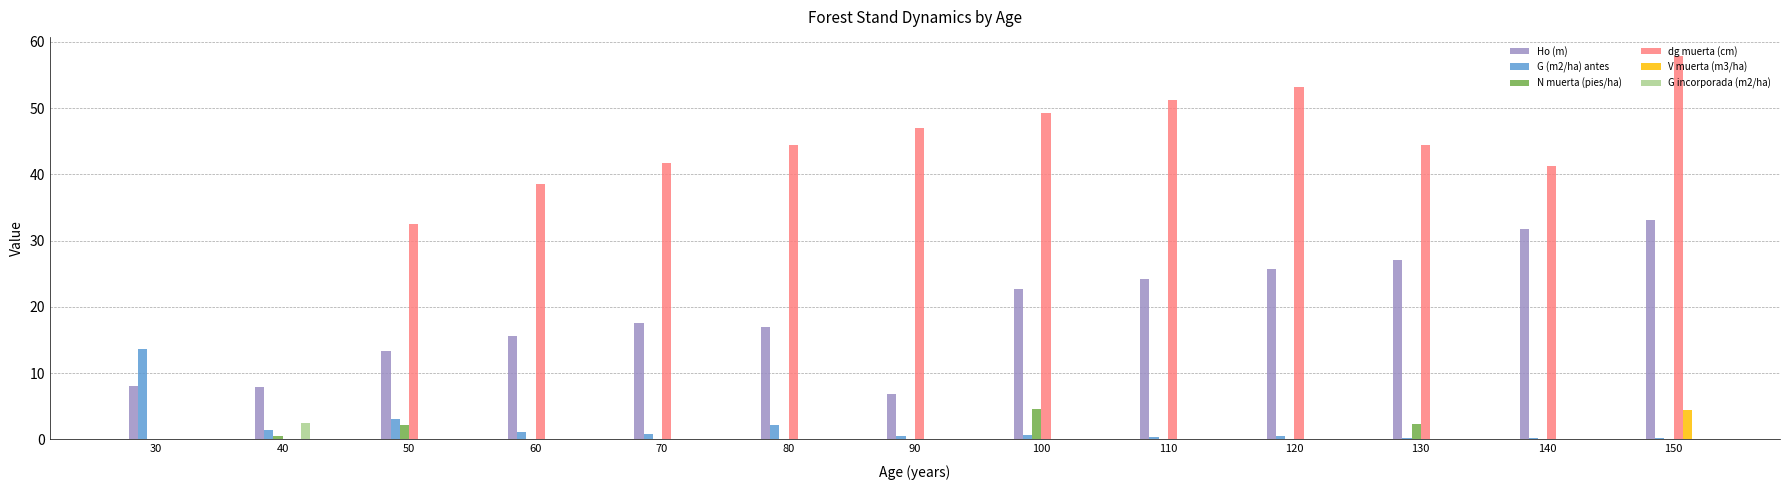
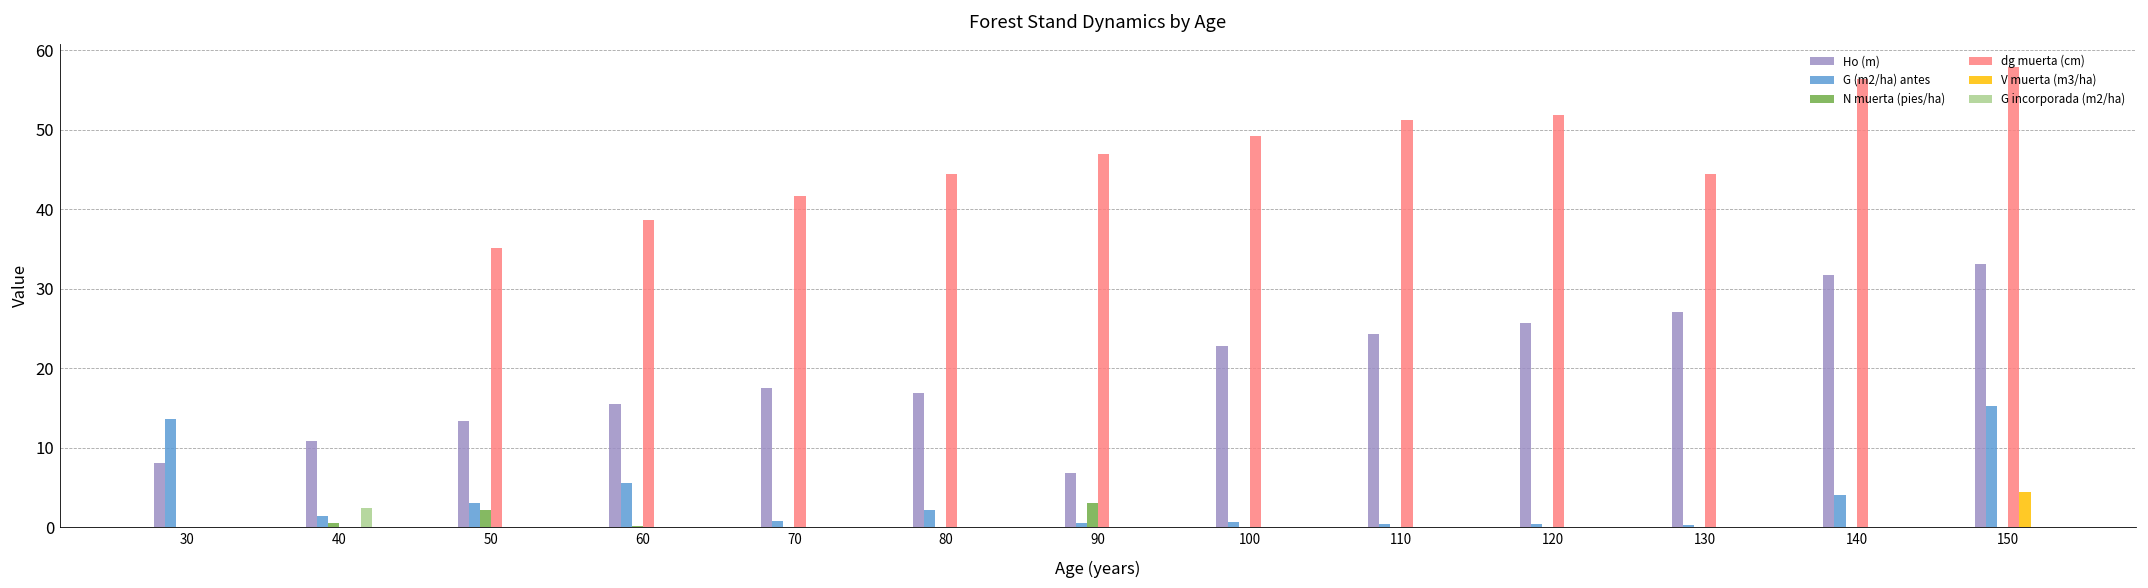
  {
    "Ho (m)": {
      "30": 8,
-     "40": 8,
+     "40": 11,
      "50": 13,
      "60": 16,
      "70": 18,
      "80": 17,
      "90": 7,
      "100": 23,
      "110": 24,
      "120": 26,
      "130": 27,
      "140": 32,
      "150": 33
    },
    "G (m2/ha) antes": {
      "30": 14,
      "40": 1,
      "50": 3,
-     "60": 1,
+     "60": 6,
      "70": 1,
      "80": 2,
      "90": 1,
      "100": 1,
      "110": 0,
      "120": 0,
-     "140": 0,
-     "150": 0
+     "140": 4,
+     "150": 15
    },
    "N muerta (pies/ha)": {
      "30": 0,
      "40": 1,
      "50": 2,
-     "90": 0,
-     "100": 5,
-     "130": 2
+     "90": 3,
+     "100": 0,
+     "130": 0
    },
    "dg muerta (cm)": {
      "30": 0,
      "40": 0,
-     "50": 33,
+     "50": 35,
      "60": 39,
      "70": 42,
      "80": 44,
      "90": 47,
      "100": 49,
      "110": 51,
-     "120": 53,
+     "120": 52,
      "130": 44,
-     "140": 41,
+     "140": 56,
      "150": 58
    },
    "V muerta (m3/ha)": {
      "30": 0,
      "40": 0,
      "150": 4
    },
    "G incorporada (m2/ha)": {
      "30": 0,
      "40": 2,
      "50": 0,
      "60": 0,
      "70": 0,
      "80": 0,
      "90": 0,
      "100": 0,
      "110": 0,
      "120": 0,
      "130": 0,
      "140": 0,
      "150": 0
    }
  }
